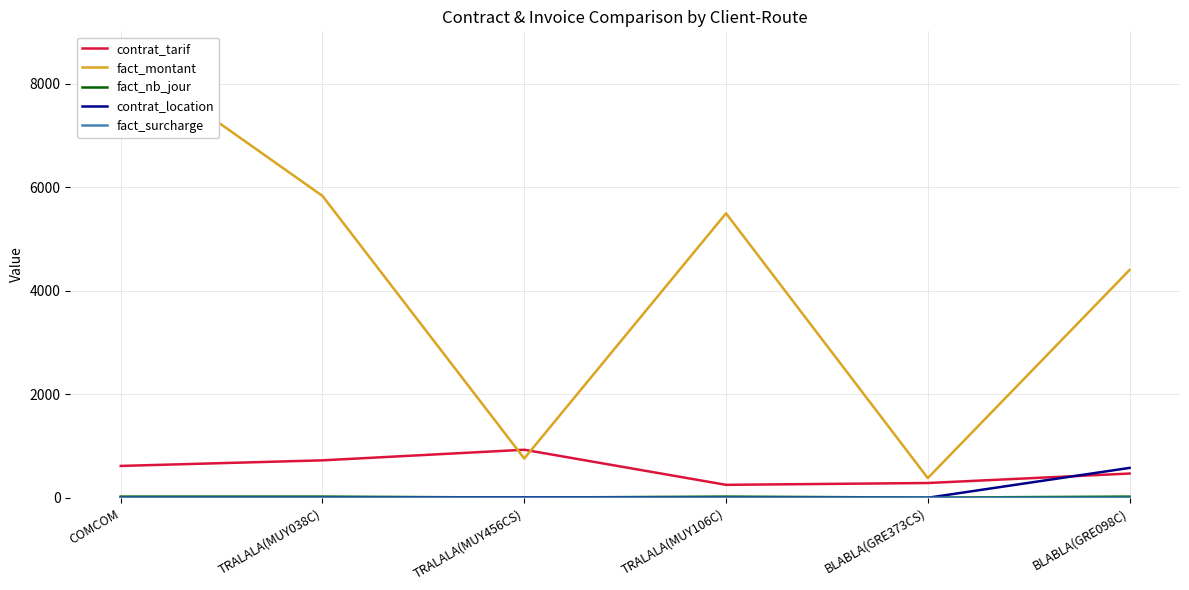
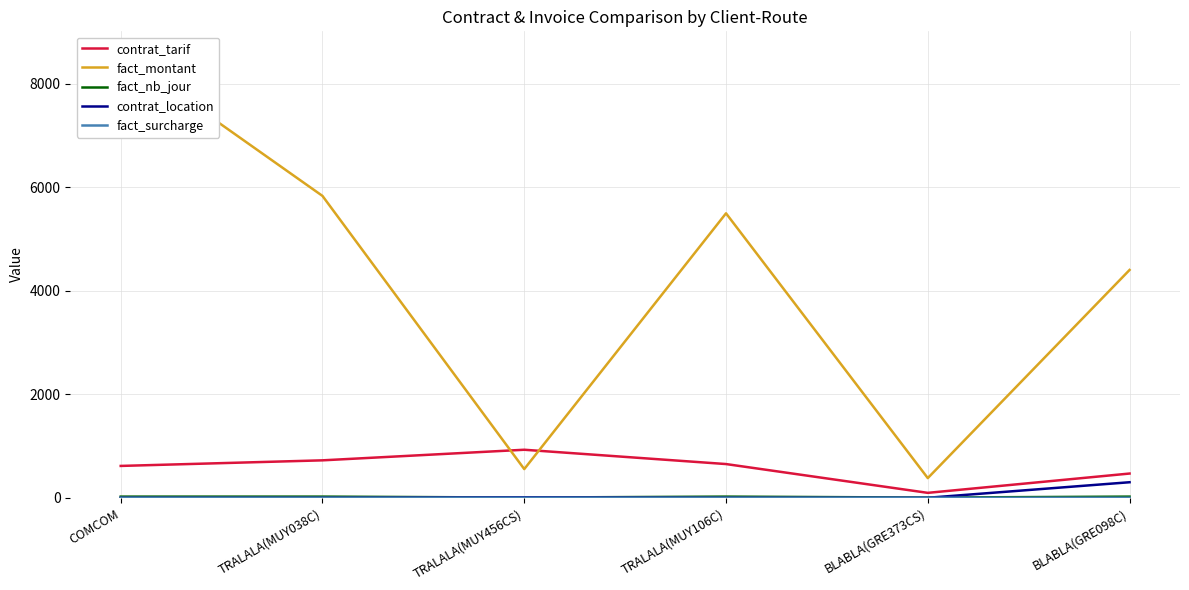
  {
    "contrat_tarif": {
      "COMCOM": 600,
      "TRALALA(MUY038C)": 700,
      "TRALALA(MUY456CS)": 900,
-     "TRALALA(MUY106C)": 200,
-     "BLABLA(GRE373CS)": 300,
+     "TRALALA(MUY106C)": 700,
+     "BLABLA(GRE373CS)": 100,
      "BLABLA(GRE098C)": 500
    },
    "fact_montant": {
      "TRALALA(MUY038C)": 5800,
-     "TRALALA(MUY456CS)": 800,
+     "TRALALA(MUY456CS)": 600,
      "TRALALA(MUY106C)": 5500,
      "BLABLA(GRE373CS)": 400,
      "BLABLA(GRE098C)": 4400
    },
    "contrat_location": {
-     "BLABLA(GRE098C)": 600
+     "BLABLA(GRE098C)": 300
    }
  }
